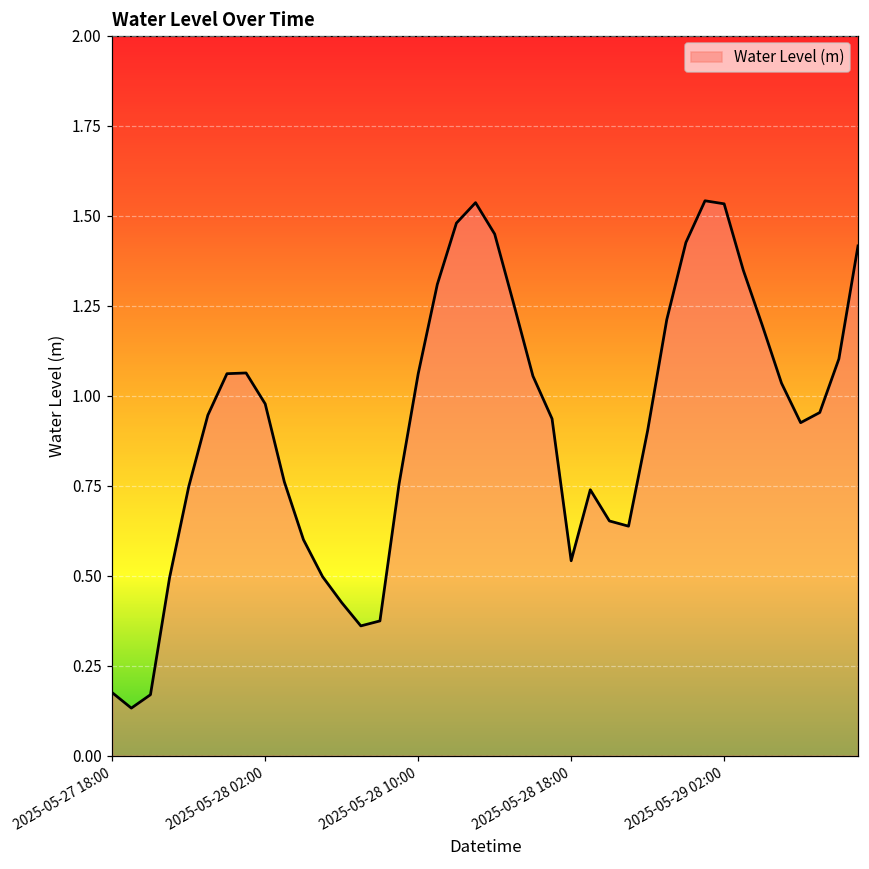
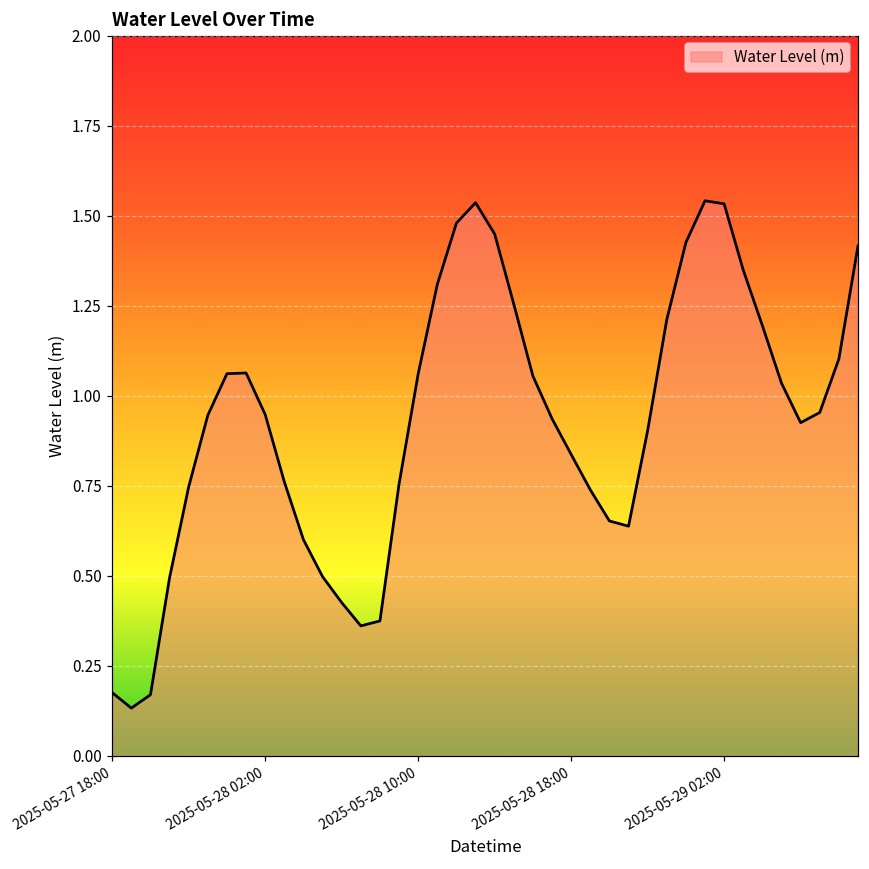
  {
    "2025-05-27 18:00": 0.18,
-   "2025-05-28 02:00": 0.98,
+   "2025-05-28 02:00": 0.95,
    "2025-05-28 10:00": 1.06,
-   "2025-05-28 18:00": 0.54,
+   "2025-05-28 18:00": 0.84,
    "2025-05-29 02:00": 1.53
  }
